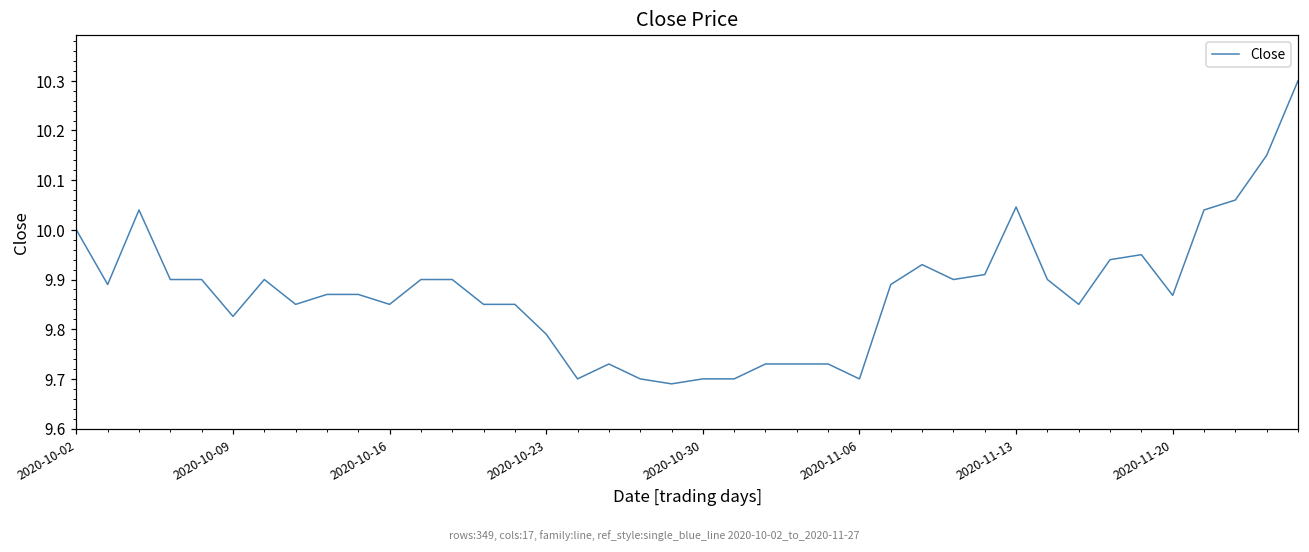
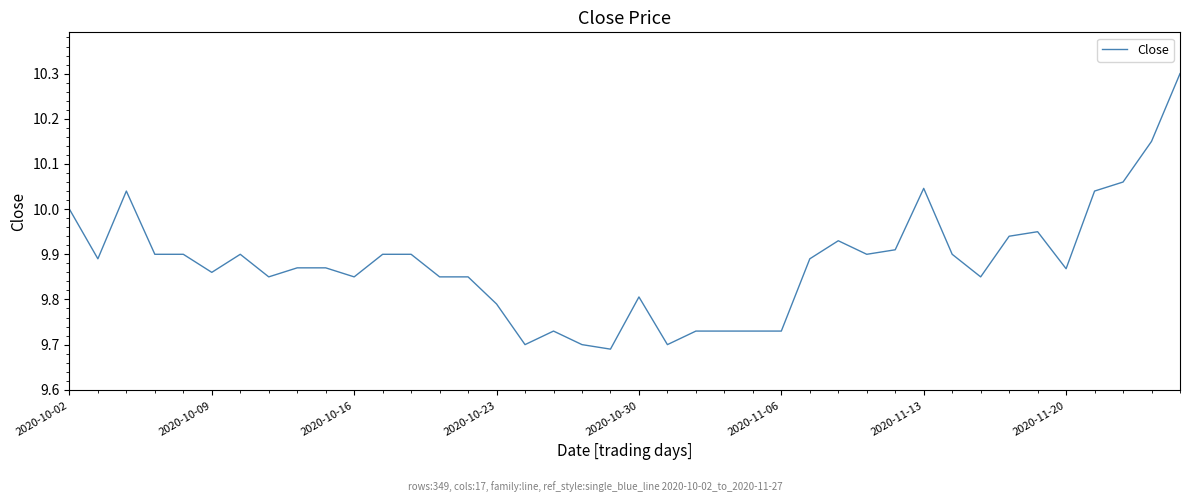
  {
    "2020-10-02": 10.00,
-   "2020-10-09": 9.83,
+   "2020-10-09": 9.86,
    "2020-10-16": 9.85,
    "2020-10-23": 9.79,
-   "2020-10-30": 9.70,
-   "2020-11-06": 9.70,
+   "2020-10-30": 9.81,
+   "2020-11-06": 9.73,
    "2020-11-13": 10.05,
    "2020-11-20": 9.87
  }
